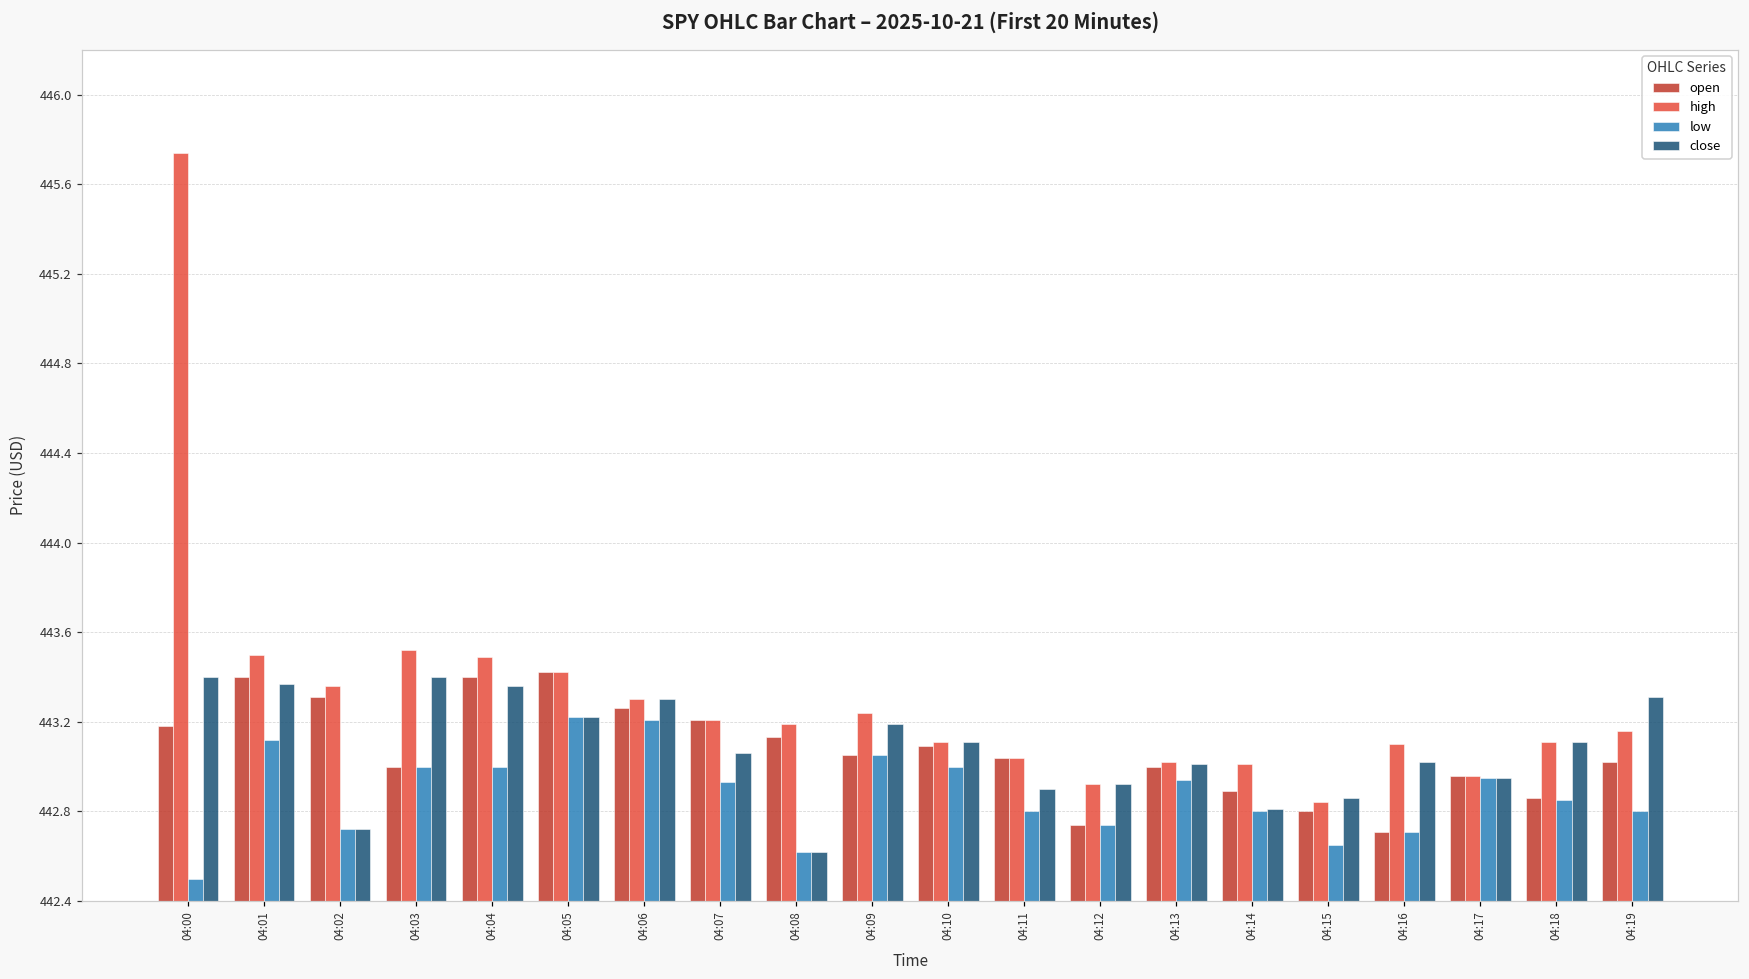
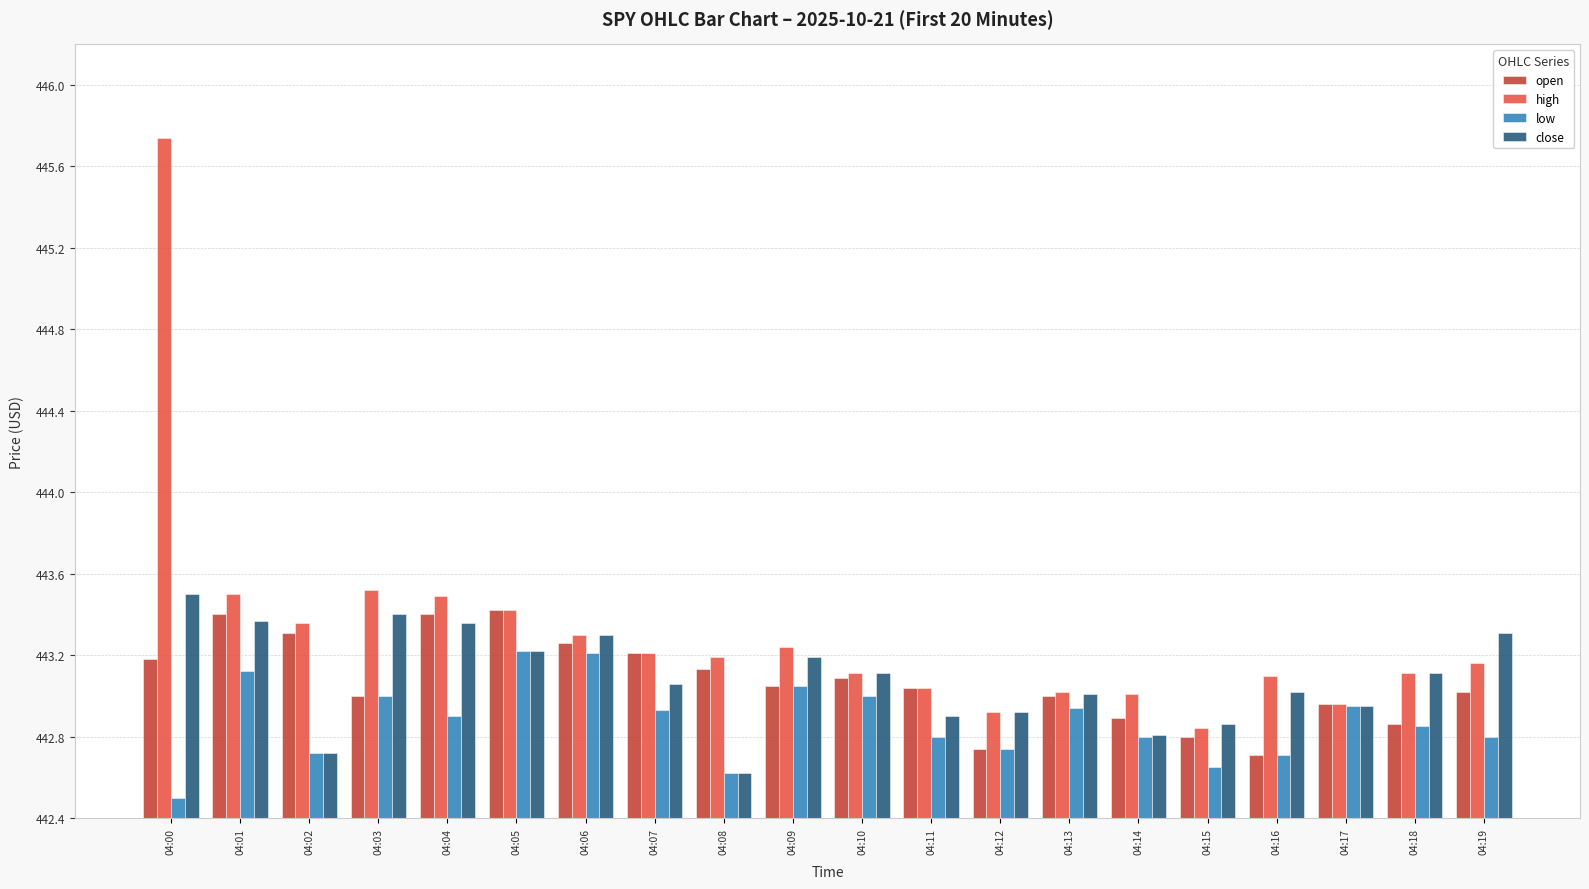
  {
    "low": {
      "04:00": 442.5,
      "04:01": 443.12,
      "04:02": 442.72,
      "04:03": 443.0,
-     "04:04": 443.0,
+     "04:04": 442.9,
      "04:05": 443.22,
      "04:06": 443.2,
      "04:07": 442.93,
      "04:08": 442.62,
      "04:09": 443.05,
      "04:10": 443.0,
      "04:11": 442.8,
      "04:12": 442.74,
      "04:13": 442.94,
      "04:14": 442.8,
      "04:15": 442.65,
      "04:16": 442.7,
      "04:17": 442.95,
      "04:18": 442.85,
      "04:19": 442.8
    },
    "close": {
-     "04:00": 443.4,
+     "04:00": 443.5,
      "04:01": 443.37,
      "04:02": 442.72,
      "04:03": 443.4,
      "04:04": 443.36,
      "04:05": 443.22,
      "04:06": 443.3,
      "04:07": 443.06,
      "04:08": 442.62,
      "04:09": 443.2,
      "04:10": 443.1,
      "04:11": 442.9,
      "04:12": 442.92,
      "04:13": 443.0,
      "04:14": 442.8,
      "04:15": 442.86,
      "04:16": 443.02,
      "04:17": 442.95,
      "04:18": 443.1,
      "04:19": 443.3
    }
  }
